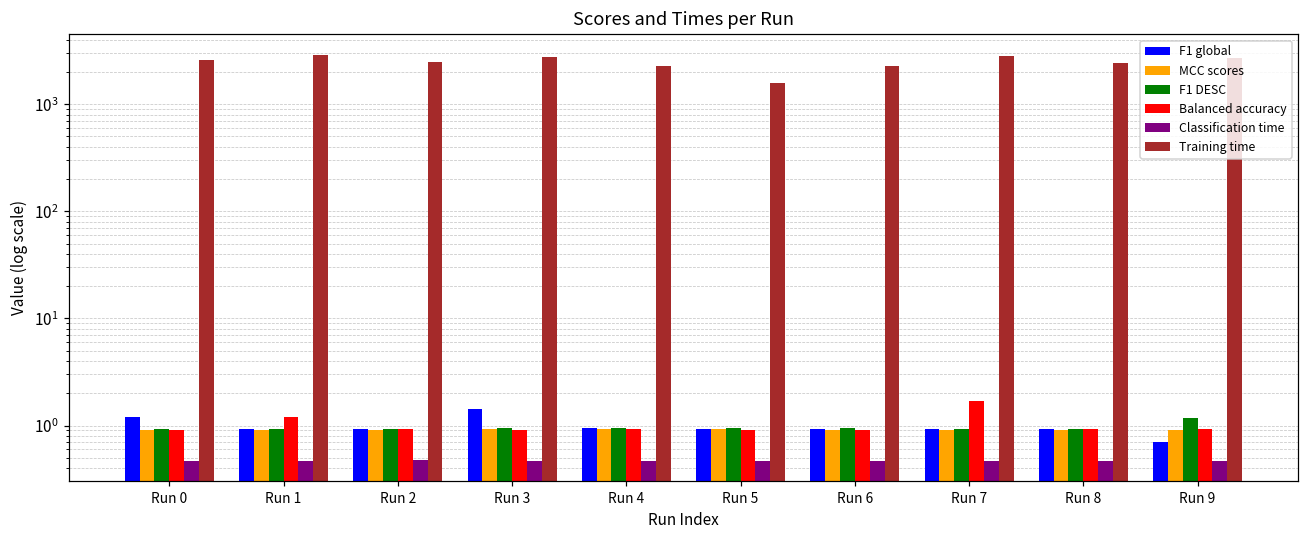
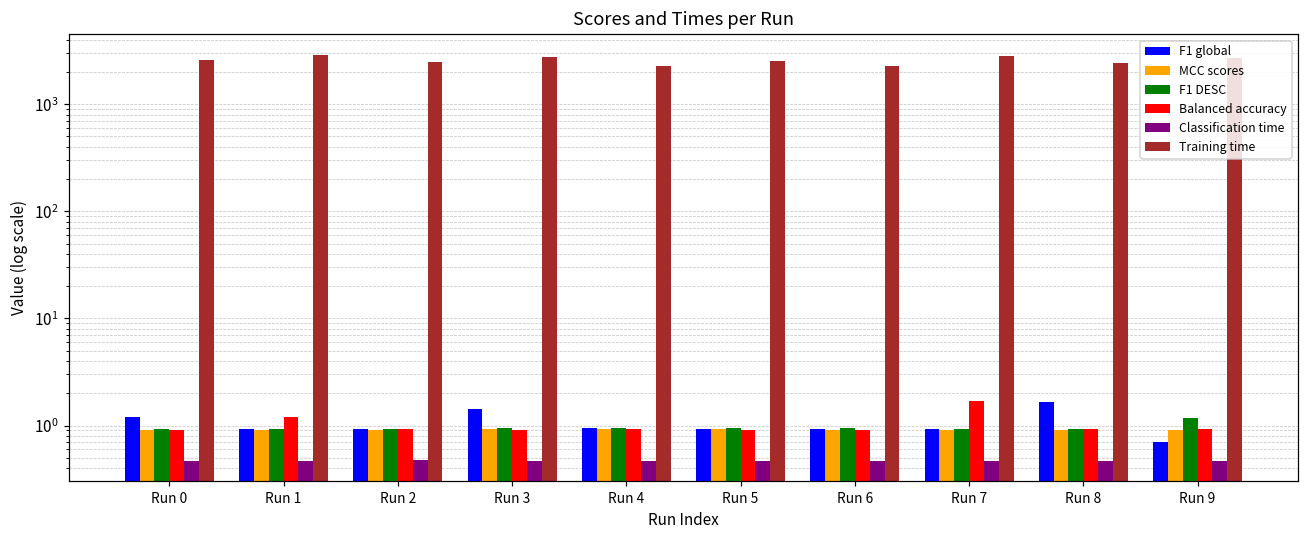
  {
    "F1 global": {
      "Run 0": 1.2,
      "Run 1": 0.9,
      "Run 2": 0.9,
      "Run 3": 1.4,
      "Run 4": 0.9,
      "Run 5": 0.9,
      "Run 6": 0.9,
      "Run 7": 0.9,
-     "Run 8": 0.9,
+     "Run 8": 1.7,
      "Run 9": 0.7
    },
    "MCC scores": {
      "Run 0": 0.9,
      "Run 1": 0.9,
      "Run 2": 0.9,
      "Run 3": 0.9,
      "Run 4": 0.9,
      "Run 5": 0.9,
      "Run 6": 0.9,
      "Run 7": 0.9,
      "Run 8": 0.9,
      "Run 9": 0.9
    },
    "F1 DESC": {
      "Run 0": 0.9,
      "Run 1": 0.9,
      "Run 2": 0.9,
      "Run 3": 1.0,
      "Run 4": 0.9,
      "Run 5": 1.0,
      "Run 6": 0.9,
      "Run 7": 0.9,
      "Run 8": 0.9,
      "Run 9": 1.2
    },
    "Balanced accuracy": {
      "Run 0": 0.9,
      "Run 1": 1.2,
      "Run 2": 0.9,
      "Run 3": 0.9,
      "Run 4": 0.9,
      "Run 5": 0.9,
      "Run 6": 0.9,
      "Run 7": 1.7,
      "Run 8": 0.9,
      "Run 9": 0.9
    },
    "Classification time": {
      "Run 0": 0.5,
      "Run 1": 0.5,
      "Run 2": 0.5,
      "Run 3": 0.5,
      "Run 4": 0.5,
      "Run 5": 0.5,
      "Run 6": 0.5,
      "Run 7": 0.5,
      "Run 8": 0.5,
      "Run 9": 0.5
    },
    "Training time": {
      "Run 0": 2600,
      "Run 1": 2900,
      "Run 2": 2500,
      "Run 3": 2700,
      "Run 4": 2300,
-     "Run 5": 1600,
+     "Run 5": 2500,
      "Run 6": 2300,
      "Run 7": 2800,
      "Run 8": 2400
    }
  }
